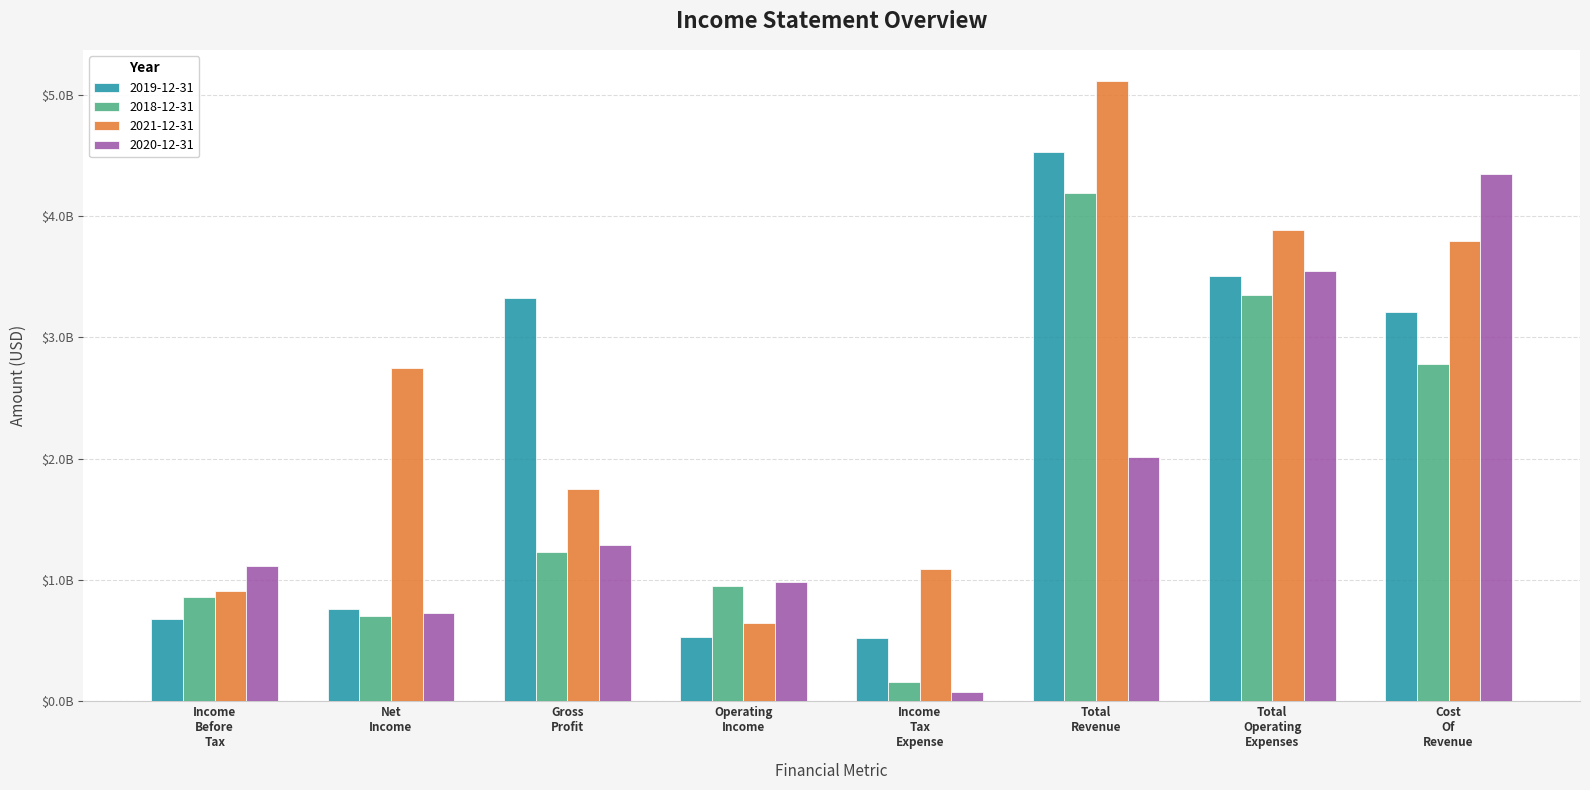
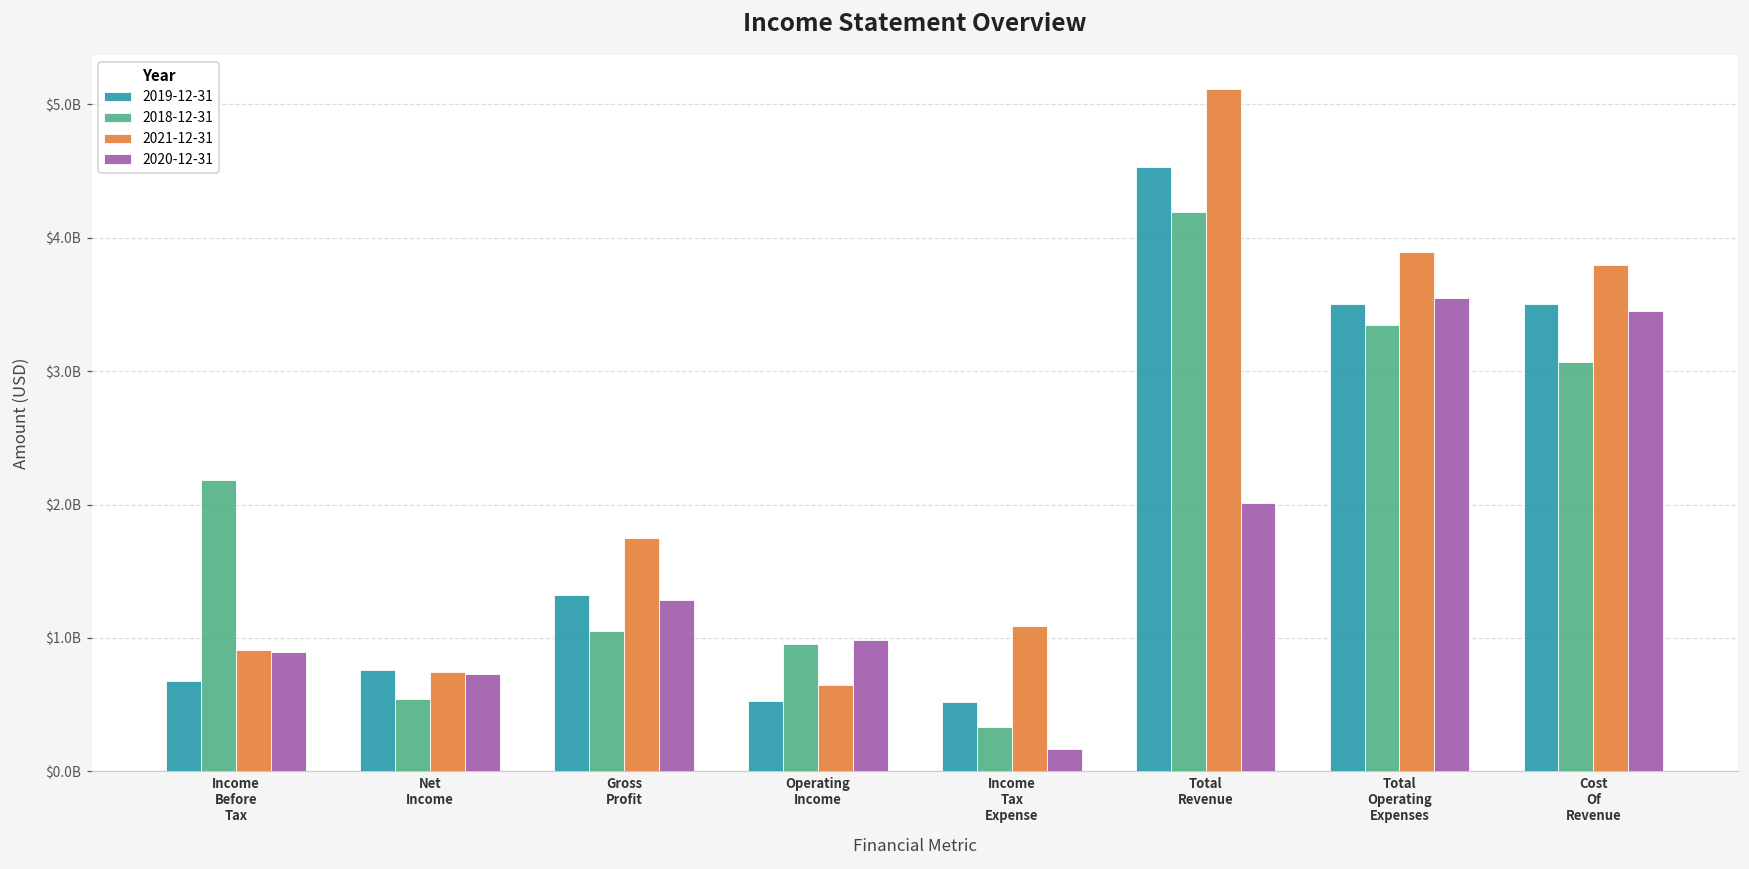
  {
    "2019-12-31": {
      "Income Before Tax": "$680000000",
      "Net Income": "$760000000",
-     "Gross Profit": "$3320000000",
+     "Gross Profit": "$1320000000",
      "Operating Income": "$530000000",
      "Income Tax Expense": "$520000000",
      "Total Revenue": "$4530000000",
      "Total Operating Expenses": "$3500000000",
-     "Cost Of Revenue": "$3210000000"
+     "Cost Of Revenue": "$3500000000"
    },
    "2018-12-31": {
-     "Income Before Tax": "$860000000",
-     "Net Income": "$700000000",
-     "Gross Profit": "$1230000000",
+     "Income Before Tax": "$2180000000",
+     "Net Income": "$540000000",
+     "Gross Profit": "$1050000000",
      "Operating Income": "$950000000",
-     "Income Tax Expense": "$160000000",
+     "Income Tax Expense": "$330000000",
      "Total Revenue": "$4190000000",
      "Total Operating Expenses": "$3350000000",
-     "Cost Of Revenue": "$2780000000"
+     "Cost Of Revenue": "$3070000000"
    },
    "2021-12-31": {
      "Income Before Tax": "$910000000",
-     "Net Income": "$2750000000",
+     "Net Income": "$740000000",
      "Gross Profit": "$1750000000",
      "Operating Income": "$650000000",
      "Income Tax Expense": "$1090000000",
      "Total Revenue": "$5110000000",
      "Total Operating Expenses": "$3890000000",
      "Cost Of Revenue": "$3790000000"
    },
    "2020-12-31": {
-     "Income Before Tax": "$1120000000",
+     "Income Before Tax": "$900000000",
      "Net Income": "$730000000",
      "Gross Profit": "$1280000000",
      "Operating Income": "$990000000",
-     "Income Tax Expense": "$80000000",
+     "Income Tax Expense": "$160000000",
      "Total Revenue": "$2010000000",
      "Total Operating Expenses": "$3550000000",
-     "Cost Of Revenue": "$4350000000"
+     "Cost Of Revenue": "$3450000000"
    }
  }
